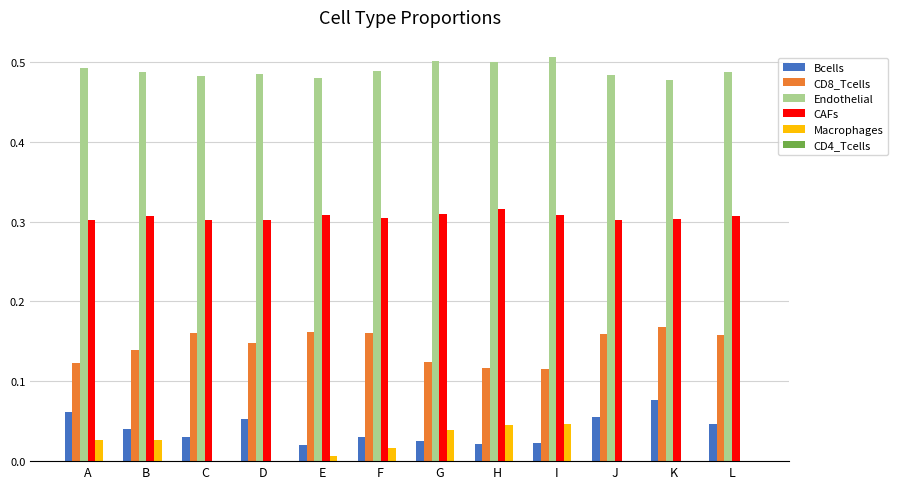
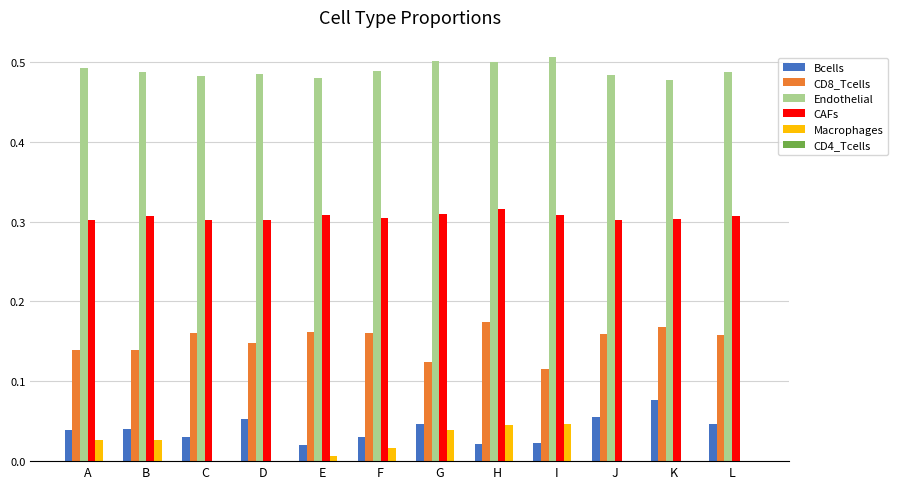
  {
    "Bcells": {
-     "A": 0.06,
+     "A": 0.04,
      "B": 0.04,
      "C": 0.03,
      "D": 0.05,
      "E": 0.02,
      "F": 0.03,
-     "G": 0.03,
+     "G": 0.05,
      "H": 0.02,
      "I": 0.02,
      "J": 0.06,
      "K": 0.08,
      "L": 0.05
    },
    "CD8_Tcells": {
-     "A": 0.12,
+     "A": 0.14,
      "B": 0.14,
      "C": 0.16,
      "D": 0.15,
      "E": 0.16,
      "F": 0.16,
      "G": 0.12,
-     "H": 0.12,
+     "H": 0.17,
      "I": 0.12,
      "J": 0.16,
      "K": 0.17,
      "L": 0.16
    },
    "Endothelial": {
      "A": 0.49,
      "B": 0.49,
      "C": 0.48,
      "D": 0.48,
      "E": 0.48,
      "F": 0.49,
      "G": 0.50,
      "H": 0.50,
      "I": 0.51,
      "J": 0.48,
      "K": 0.48,
      "L": 0.49
    },
    "CAFs": {
      "A": 0.30,
      "B": 0.31,
      "C": 0.30,
      "D": 0.30,
      "E": 0.31,
      "F": 0.30,
      "G": 0.31,
      "H": 0.32,
      "I": 0.31,
      "J": 0.30,
      "K": 0.30,
      "L": 0.31
    },
    "Macrophages": {
      "A": 0.03,
      "B": 0.03,
      "C": 0.00,
      "D": 0.00,
      "E": 0.01,
      "F": 0.02,
      "G": 0.04,
      "H": 0.05,
      "I": 0.05,
      "J": 0.00,
      "K": 0.00,
      "L": 0.00
    },
    "CD4_Tcells": {
      "A": 0.00,
      "B": 0.00,
      "C": 0.00,
      "D": 0.00,
      "E": 0.00,
      "F": 0.00,
      "G": 0.00,
      "H": 0.00,
      "I": 0.00,
      "J": 0.00,
      "K": 0.00,
      "L": 0.00
    }
  }
